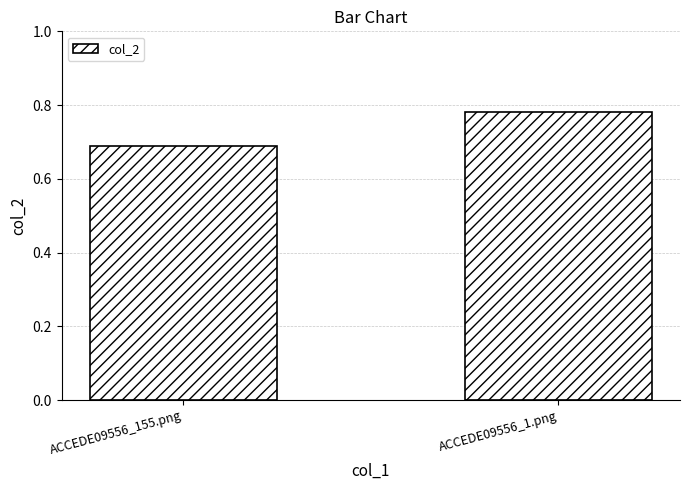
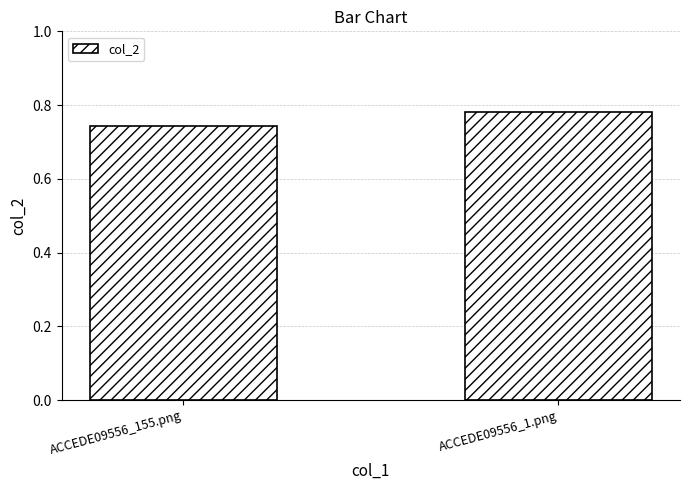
  {
-   "ACCEDE09556_155.png": 0.69,
+   "ACCEDE09556_155.png": 0.74,
    "ACCEDE09556_1.png": 0.78
  }
